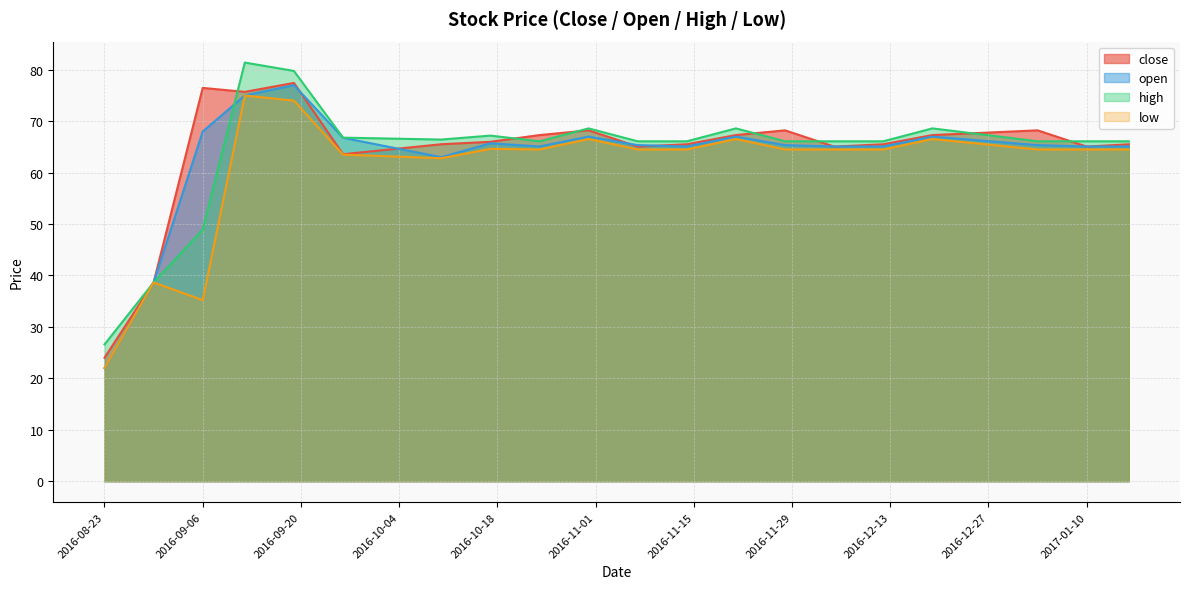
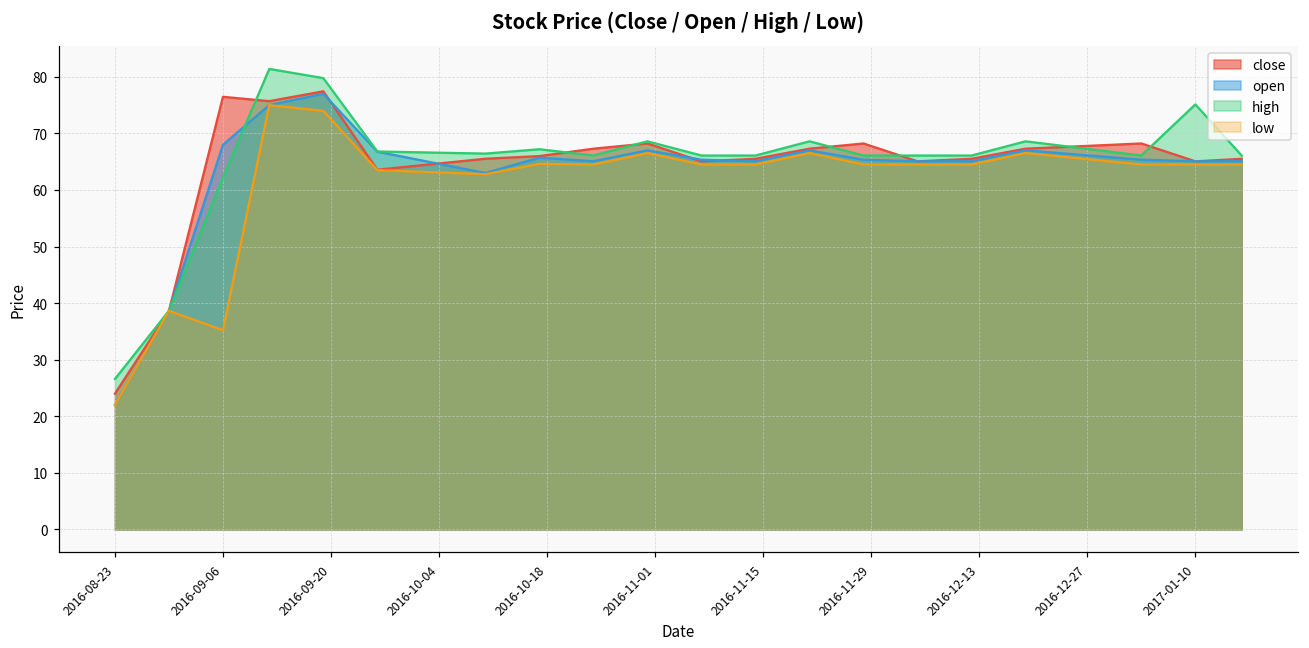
  {
    "close": {
      "2016-08-23": 24,
      "2016-09-06": 76
    },
    "open": {
      "2016-09-06": 68
    },
    "high": {
      "2016-08-23": 27,
-     "2016-09-06": 49,
-     "2017-01-10": 66
+     "2016-09-06": 62,
+     "2017-01-10": 75
    },
    "low": {
      "2016-09-06": 35,
      "2017-01-10": 65
    }
  }
